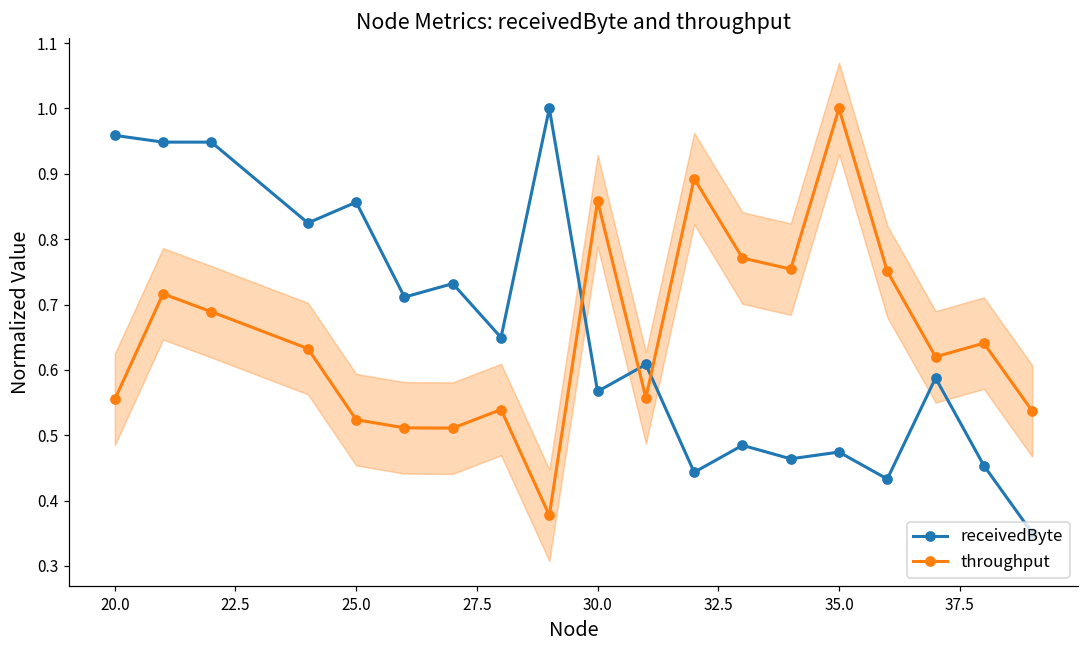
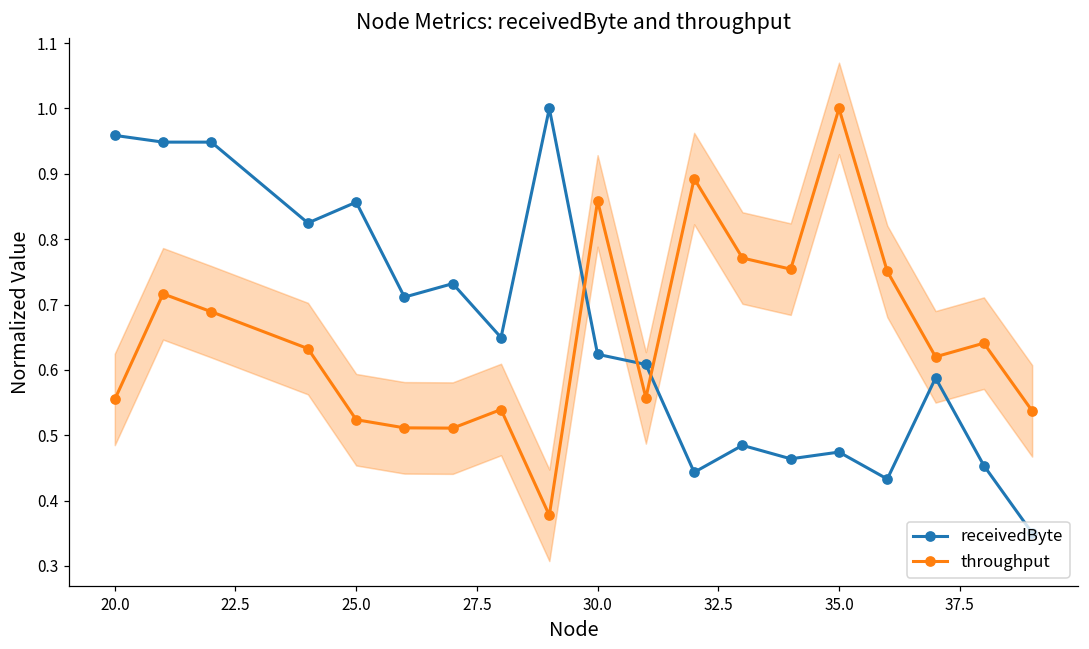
  {
    "receivedByte": {
      "20.0": 0.96,
      "25.0": 0.86,
-     "30.0": 0.57,
+     "30.0": 0.62,
      "35.0": 0.47
    }
  }
